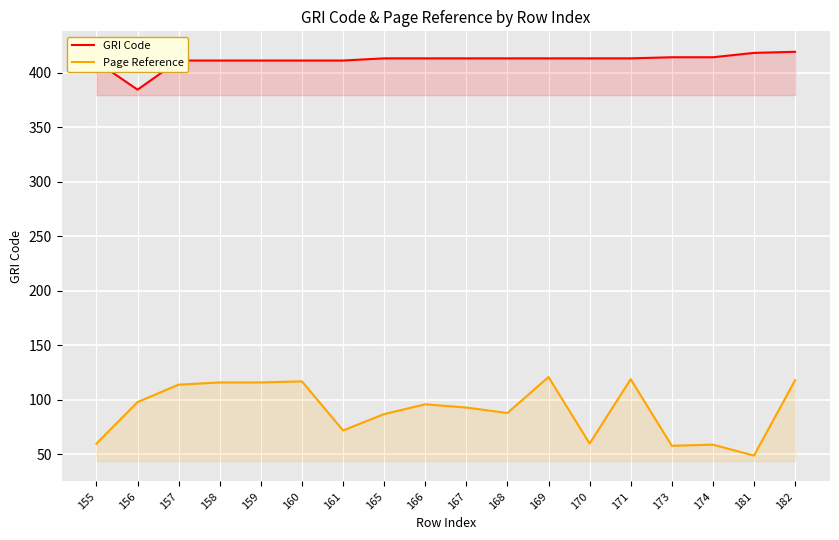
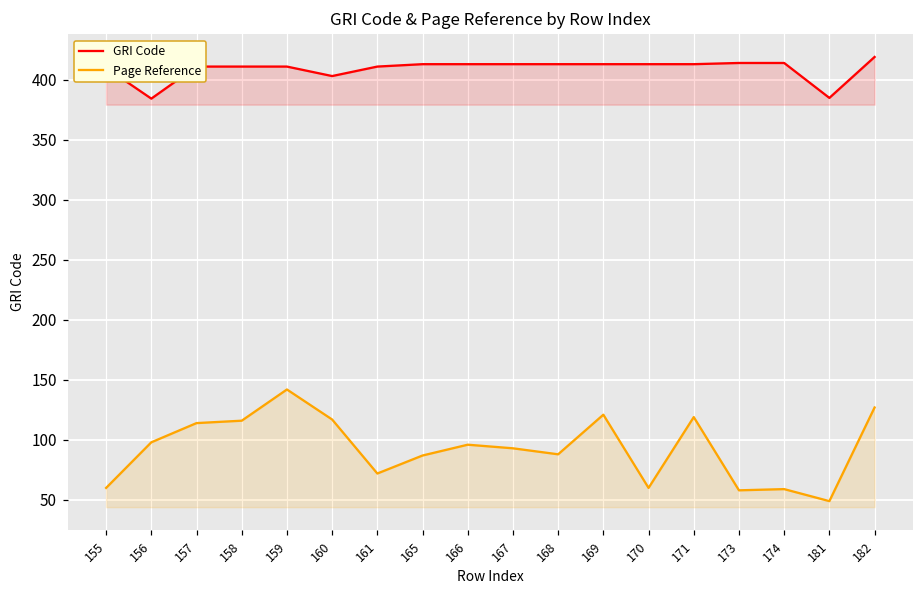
  {
    "GRI Code": {
      "156": 384,
      "158": 411,
      "159": 411,
-     "160": 411,
+     "160": 403,
      "161": 411,
      "165": 413,
      "166": 413,
      "167": 413,
      "168": 413,
      "169": 413,
      "170": 413,
      "171": 413,
      "173": 414,
      "174": 414,
-     "181": 418,
+     "181": 385,
      "182": 419
    },
    "Page Reference": {
      "155": 60,
      "156": 98,
      "157": 114,
      "158": 116,
-     "159": 116,
+     "159": 142,
      "160": 117,
      "161": 72,
      "165": 87,
      "166": 96,
      "167": 93,
      "168": 88,
      "169": 121,
      "170": 60,
      "171": 119,
      "173": 58,
      "174": 59,
      "181": 49,
-     "182": 118
+     "182": 127
    }
  }
